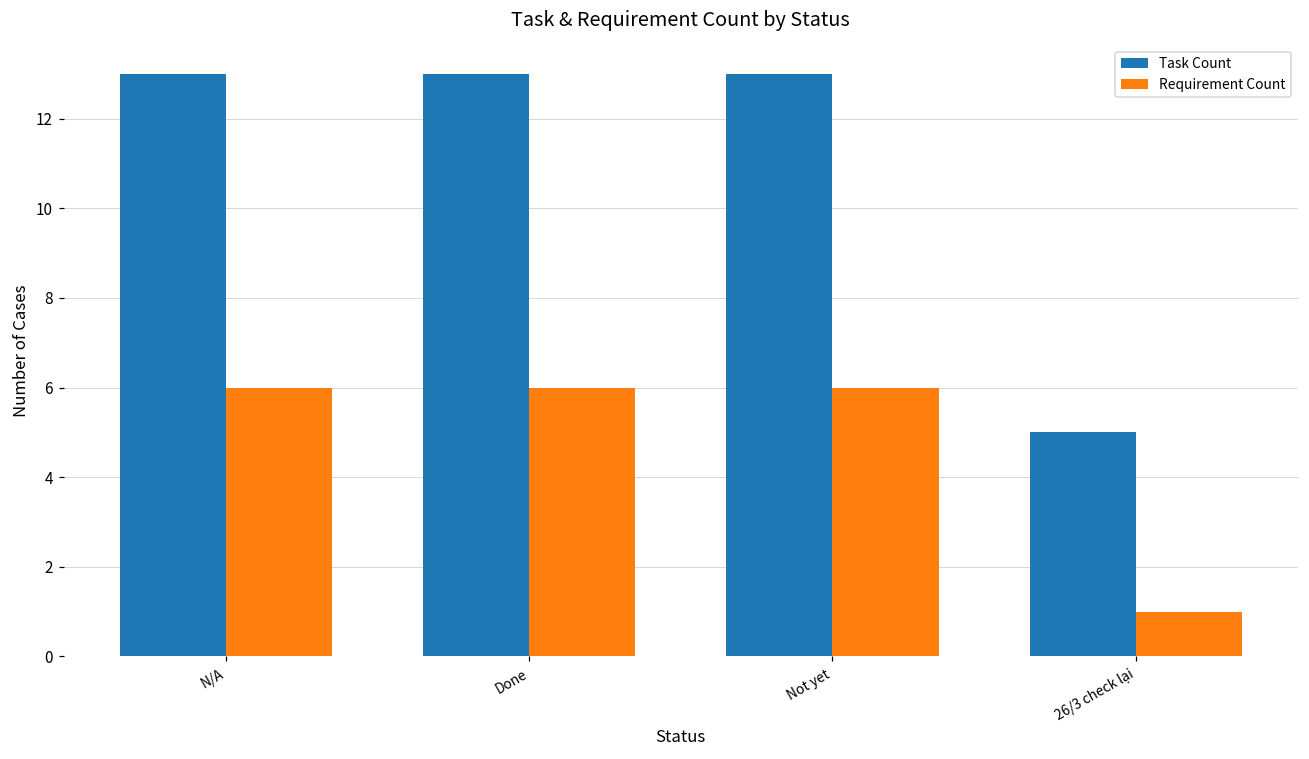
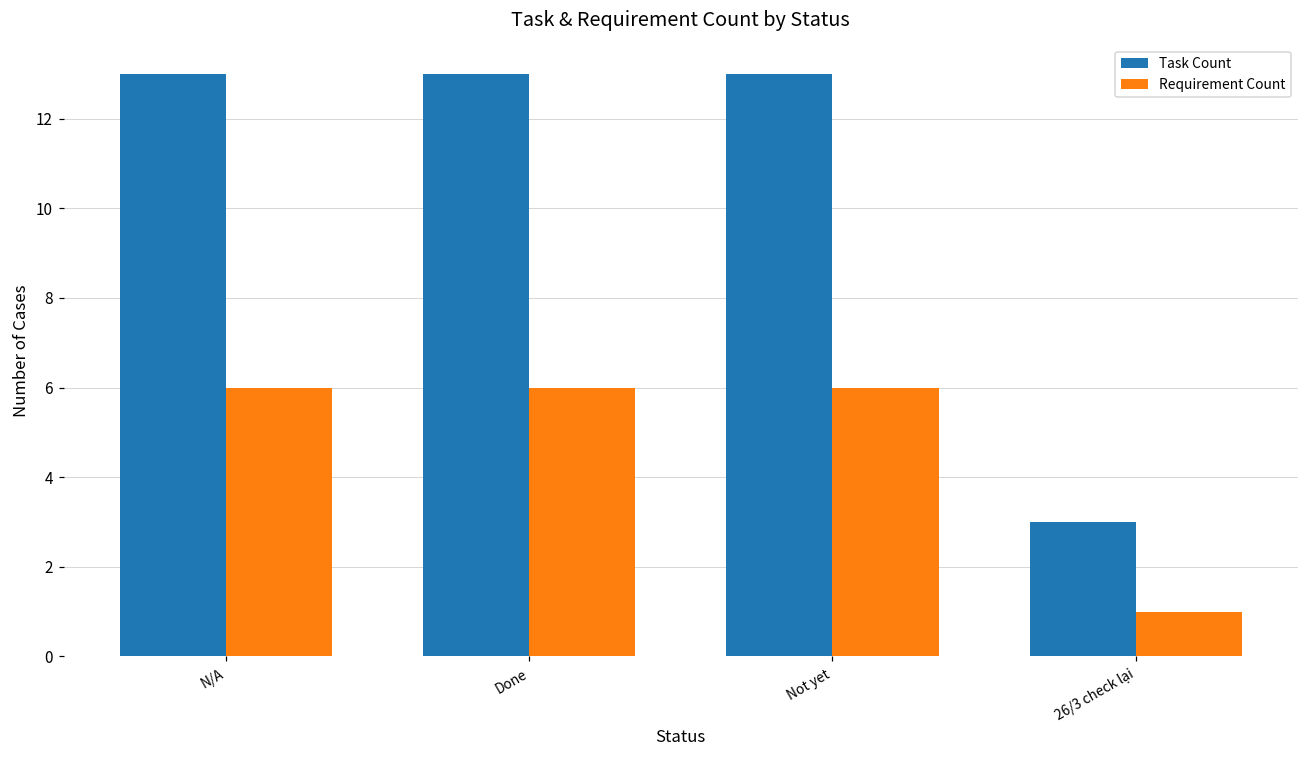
  {
    "Task Count": {
      "N/A": 13,
      "Done": 13,
      "Not yet": 13,
-     "26/3 check lại": 5
+     "26/3 check lại": 3
    },
    "Requirement Count": {
      "N/A": 6,
      "Done": 6,
      "Not yet": 6,
      "26/3 check lại": 1
    }
  }
